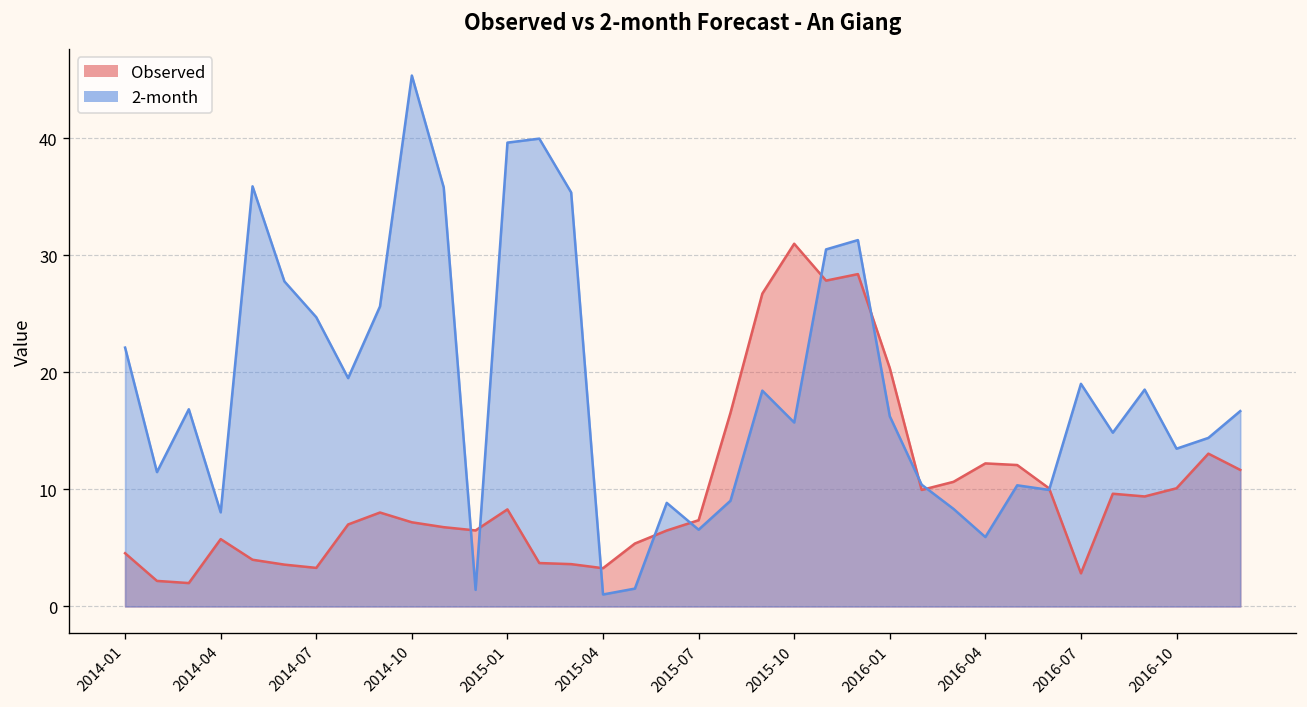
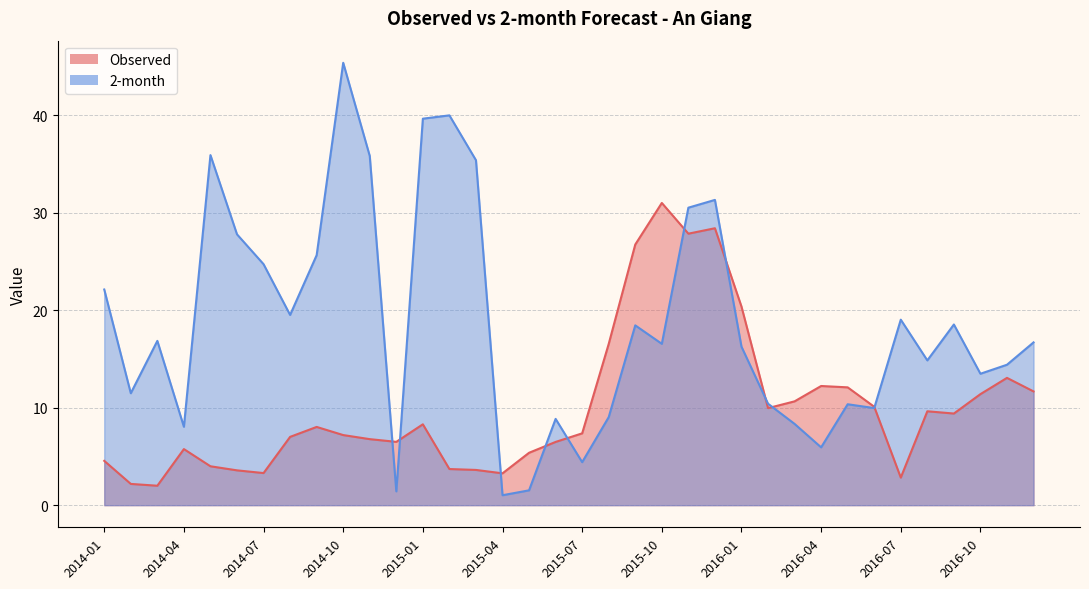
  {
    "Observed": {
      "2014-01": 5,
      "2014-04": 6,
      "2014-07": 3,
      "2014-10": 7,
      "2015-01": 8,
      "2015-04": 3,
      "2015-07": 7,
      "2015-10": 31,
      "2016-01": 20,
      "2016-04": 12,
      "2016-07": 3,
-     "2016-10": 10
+     "2016-10": 11
    },
    "2-month": {
      "2014-01": 22,
      "2014-04": 8,
      "2014-07": 25,
      "2014-10": 45,
      "2015-01": 40,
      "2015-04": 1,
-     "2015-07": 7,
-     "2015-10": 16,
+     "2015-07": 4,
+     "2015-10": 17,
      "2016-01": 16,
      "2016-04": 6,
      "2016-07": 19,
      "2016-10": 13
    }
  }
